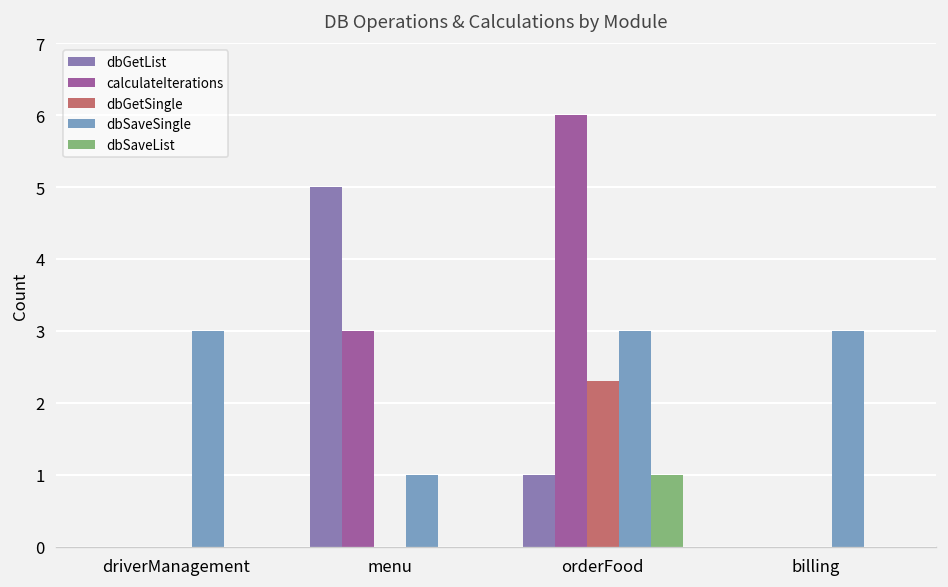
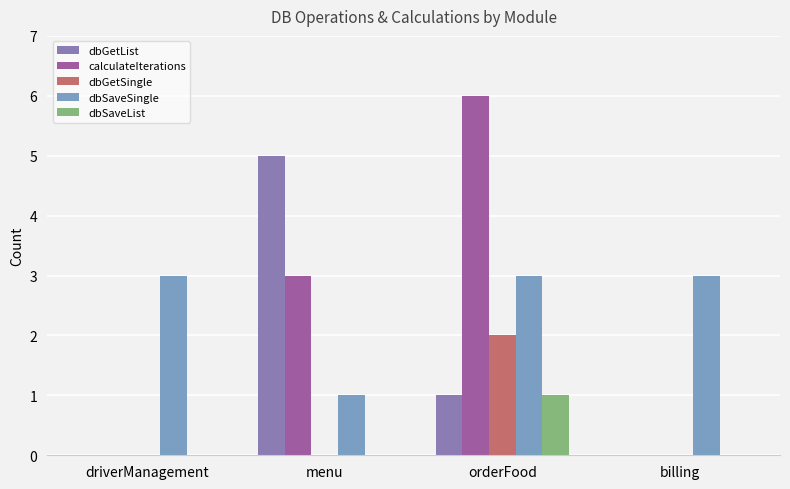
  {
    "dbGetSingle": {
      "driverManagement": 0.0,
      "menu": 0.0,
-     "orderFood": 2.3,
+     "orderFood": 2.0,
      "billing": 0.0
    },
    "dbSaveList": {
      "driverManagement": 0.0,
      "menu": 0.0,
      "orderFood": 1.0,
      "billing": 0.0
    }
  }
